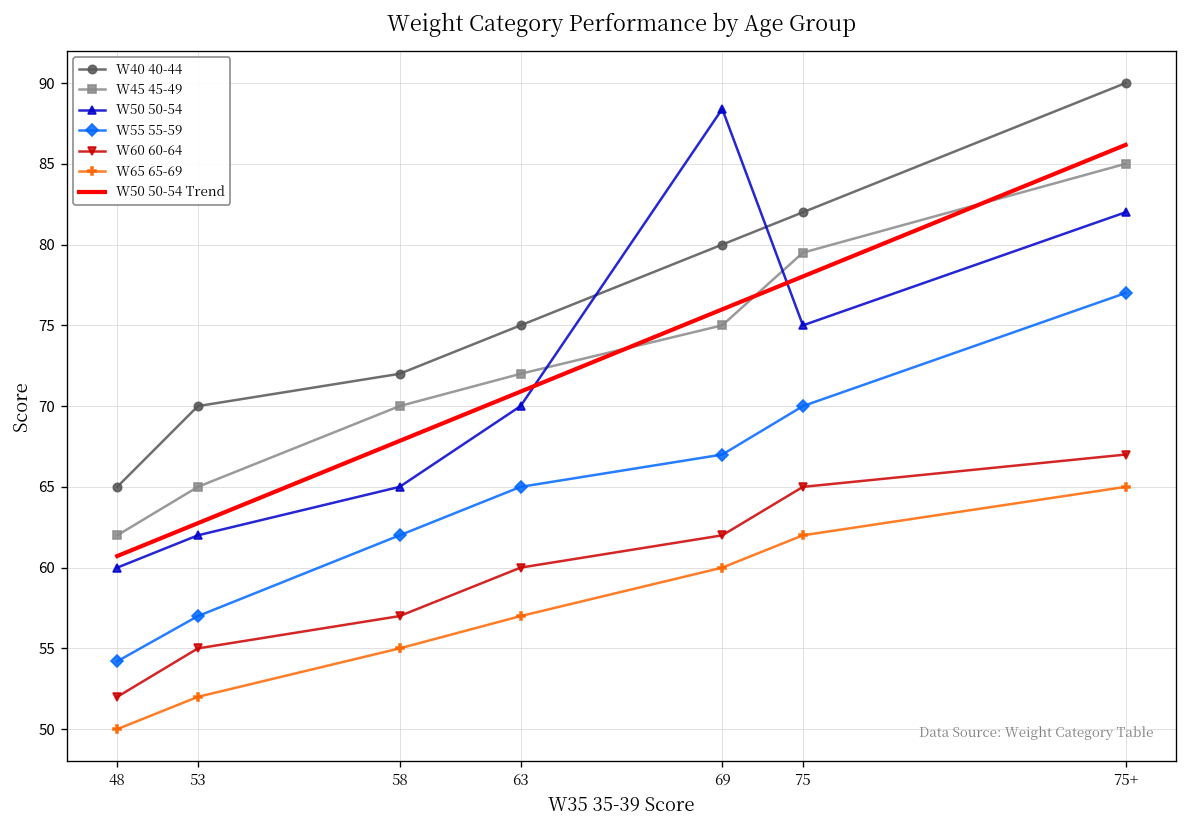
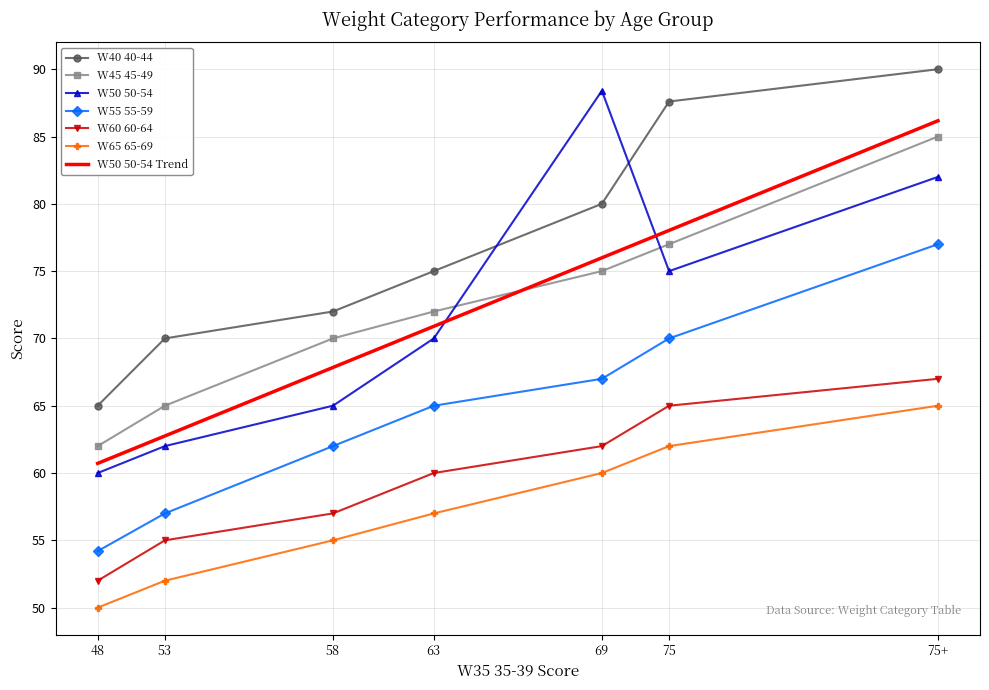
  {
    "W40 40-44": {
      "48": 65.0,
      "53": 70.0,
      "58": 72.0,
      "63": 75.0,
      "69": 80.0,
-     "75": 82.0,
+     "75": 87.6,
      "75+": 90.0
    },
    "W45 45-49": {
      "48": 62.0,
      "53": 65.0,
      "58": 70.0,
      "63": 72.0,
      "69": 75.0,
-     "75": 79.5,
+     "75": 77.0,
      "75+": 85.0
    },
    "W50 50-54": {
      "48": 60.0,
      "53": 62.0,
      "58": 65.0,
      "63": 70.0,
      "69": 88.4,
      "75": 75.0,
      "75+": 82.0
    },
    "W55 55-59": {
      "48": 54.2,
      "53": 57.0,
      "58": 62.0,
      "63": 65.0,
      "69": 67.0,
      "75": 70.0,
      "75+": 77.0
    },
    "W65 65-69": {
      "48": 50.0,
      "53": 52.0,
      "58": 55.0,
      "63": 57.0,
      "69": 60.0,
      "75": 62.0,
      "75+": 65.0
    }
  }
